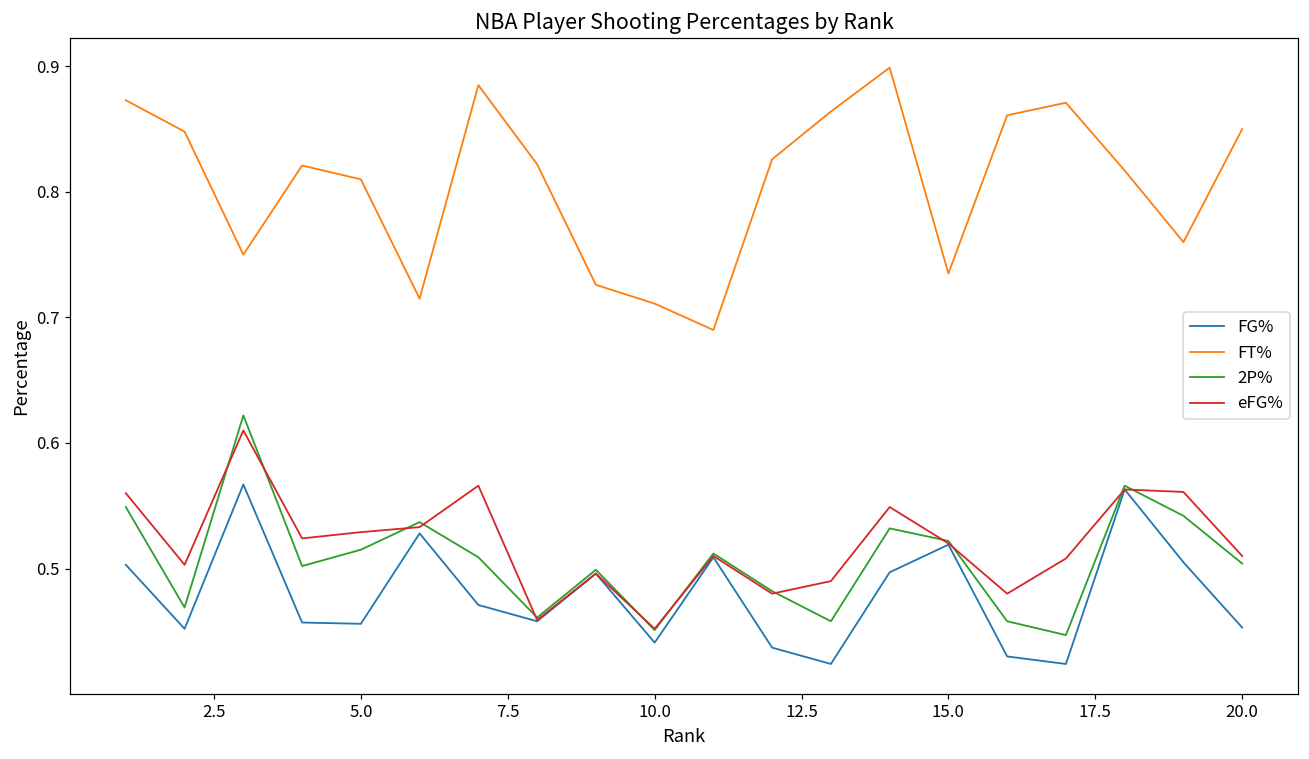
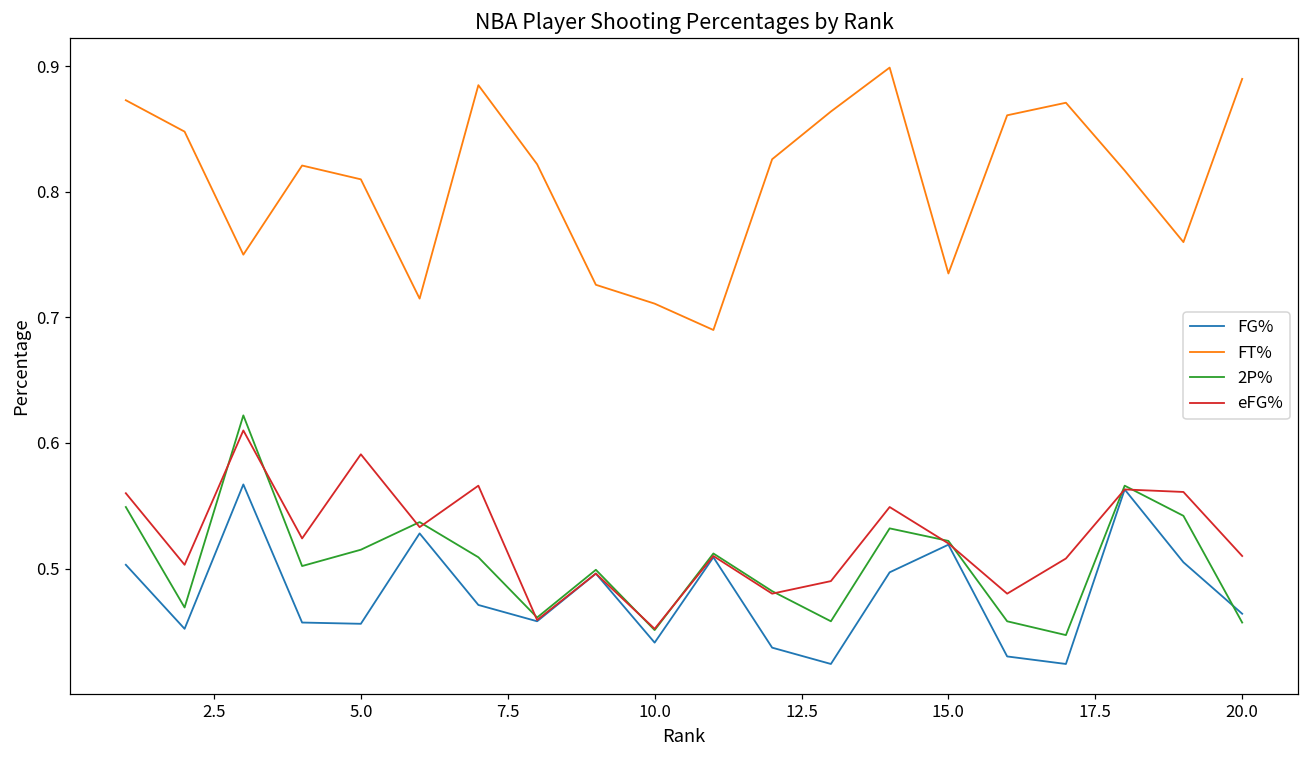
  {
    "FG%": {
      "5.0": 0.456,
      "10.0": 0.441,
-     "20.0": 0.453
+     "20.0": 0.464
    },
    "FT%": {
      "5.0": 0.81,
      "10.0": 0.71,
      "15.0": 0.735,
-     "20.0": 0.85
+     "20.0": 0.89
    },
    "2P%": {
      "5.0": 0.515,
-     "20.0": 0.504
+     "20.0": 0.457
    },
    "eFG%": {
-     "5.0": 0.529,
+     "5.0": 0.591,
      "20.0": 0.510
    }
  }
